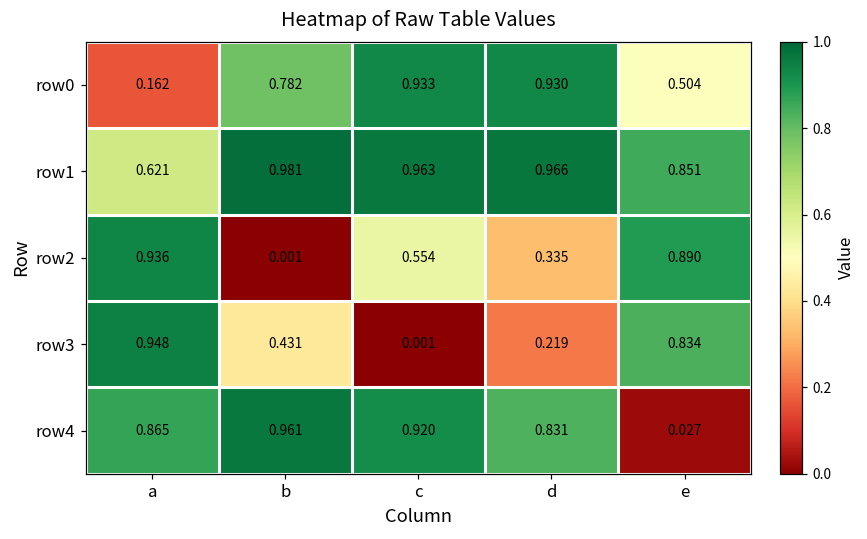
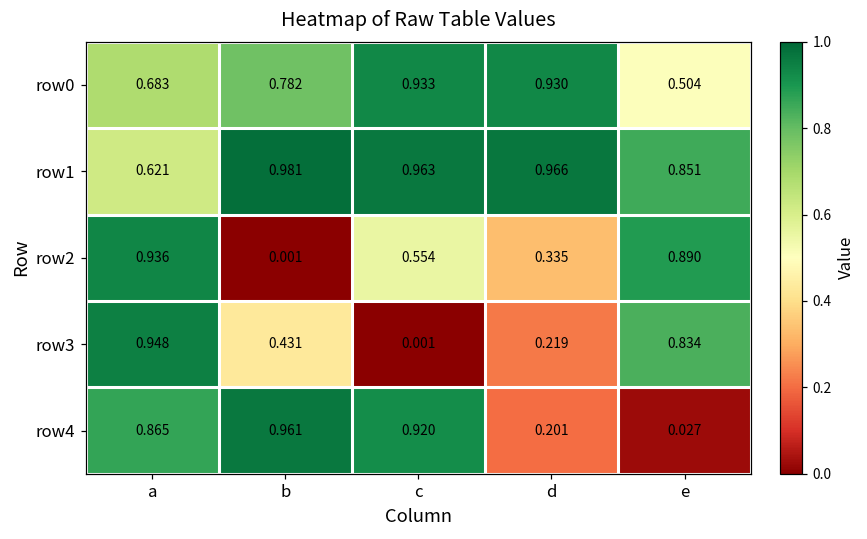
  {
    "row0": {
-     "a": 0.162,
+     "a": 0.683,
      "b": 0.782,
      "c": 0.933,
      "d": 0.930,
      "e": 0.504
    },
    "row1": {
      "a": 0.621,
      "b": 0.981,
      "c": 0.963,
      "d": 0.966,
      "e": 0.851
    },
    "row2": {
      "a": 0.936,
      "b": 0.001,
      "c": 0.554,
      "d": 0.335,
      "e": 0.890
    },
    "row3": {
      "a": 0.948,
      "b": 0.431,
      "c": 0.001,
      "d": 0.219,
      "e": 0.834
    },
    "row4": {
      "a": 0.865,
      "b": 0.961,
      "c": 0.920,
-     "d": 0.831,
+     "d": 0.201,
      "e": 0.027
    }
  }
